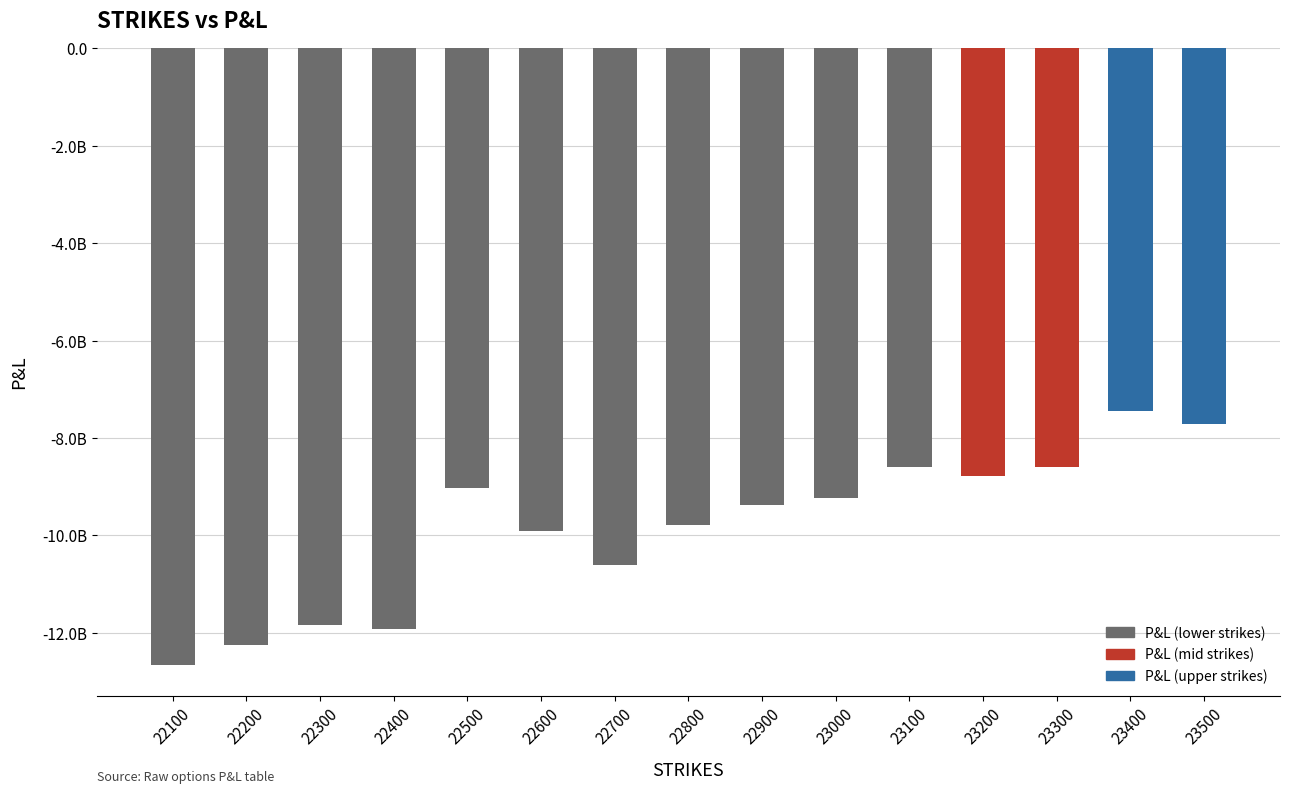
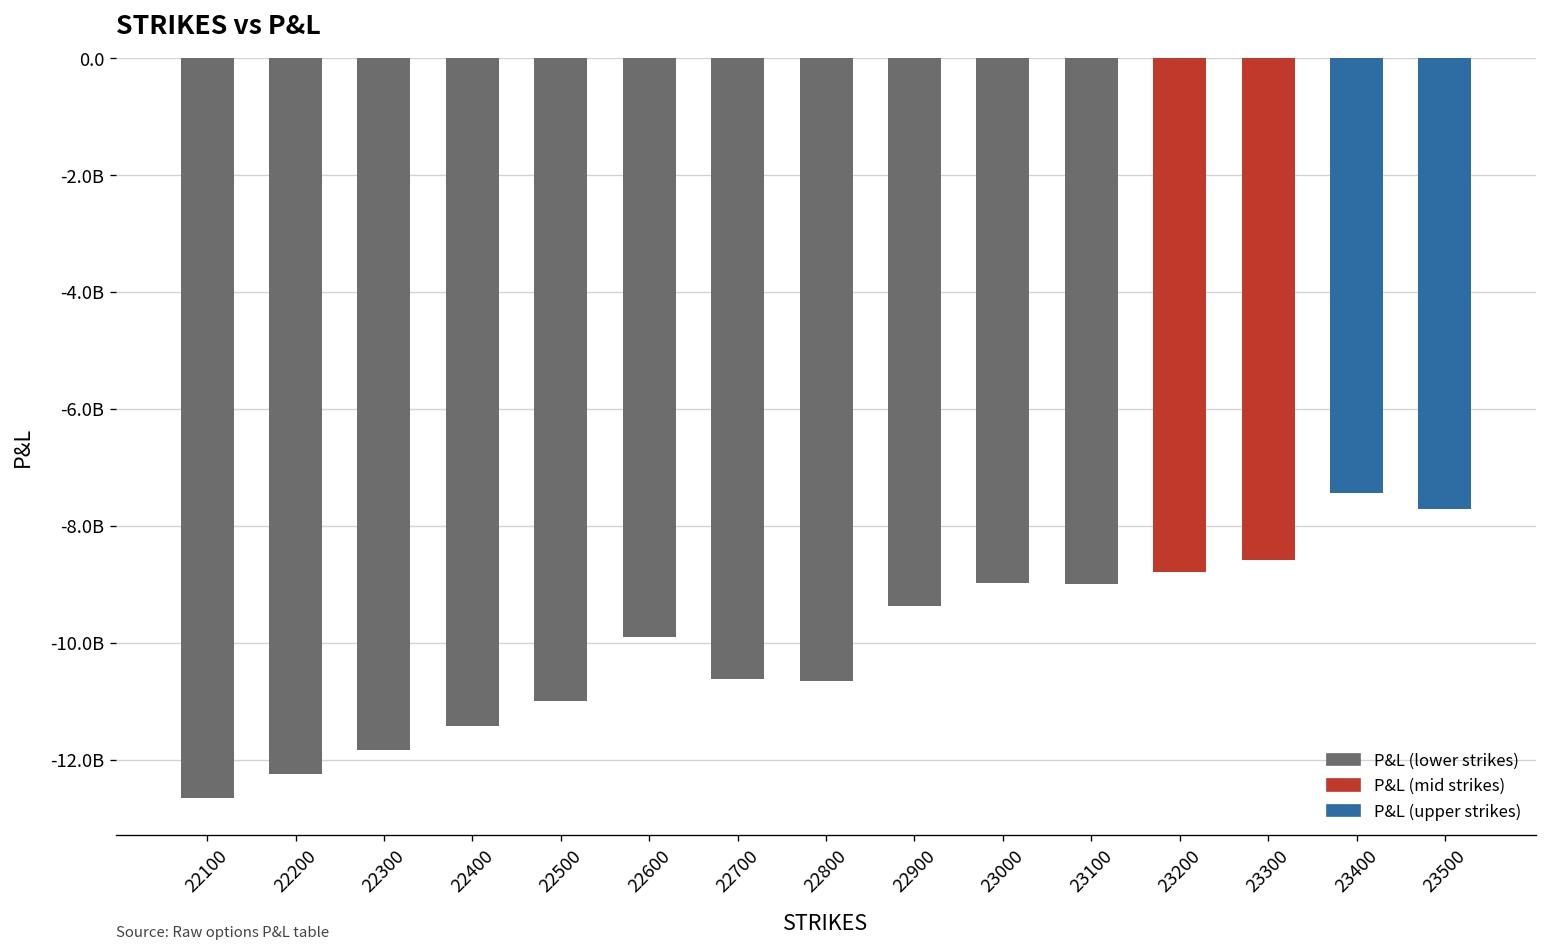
  {
    "22100": -12700000000,
    "22200": -12200000000,
    "22300": -11800000000,
-   "22400": -11900000000,
-   "22500": -9000000000,
+   "22400": -11400000000,
+   "22500": -11000000000,
    "22600": -9900000000,
    "22700": -10600000000,
-   "22800": -9800000000,
+   "22800": -10600000000,
    "22900": -9400000000,
-   "23000": -9200000000,
-   "23100": -8600000000,
+   "23000": -9000000000,
+   "23100": -9000000000,
    "23200": -8800000000,
    "23300": -8600000000,
    "23400": -7400000000,
    "23500": -7700000000
  }
